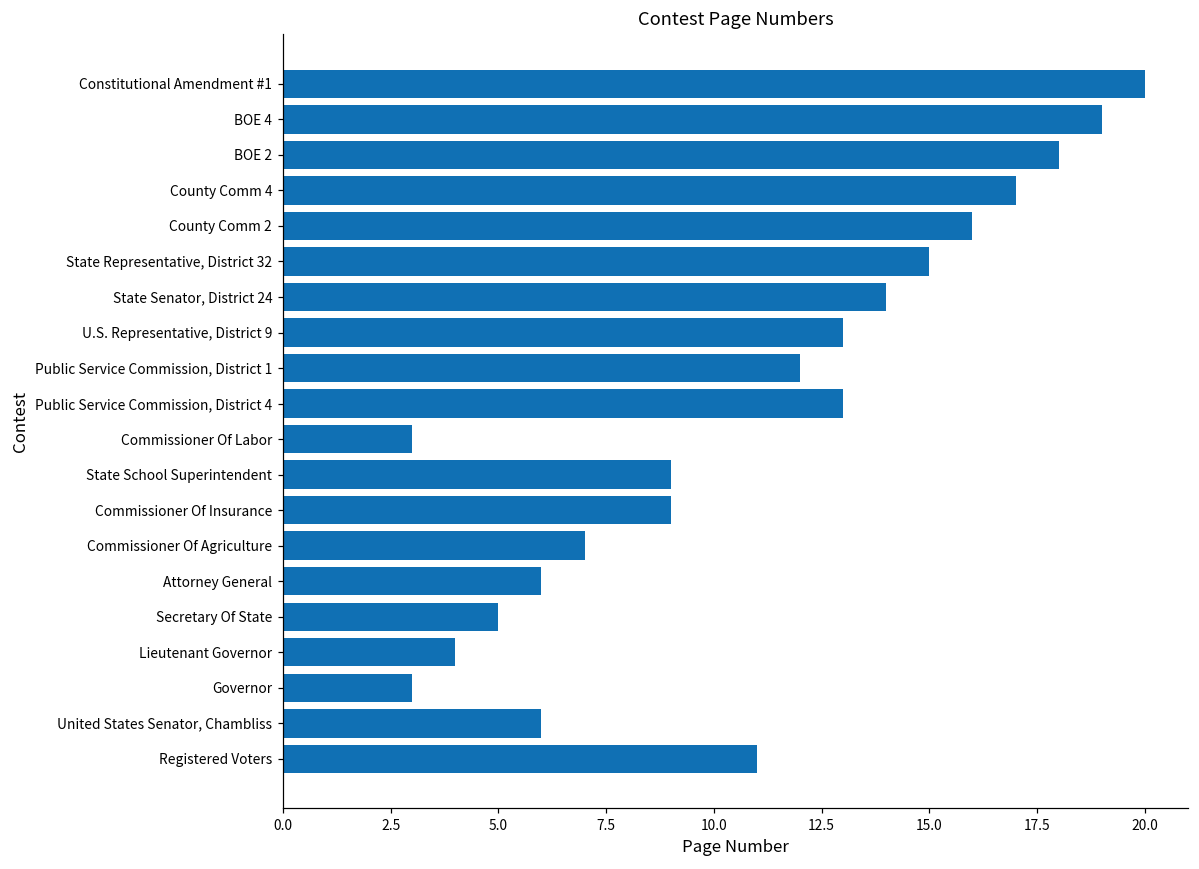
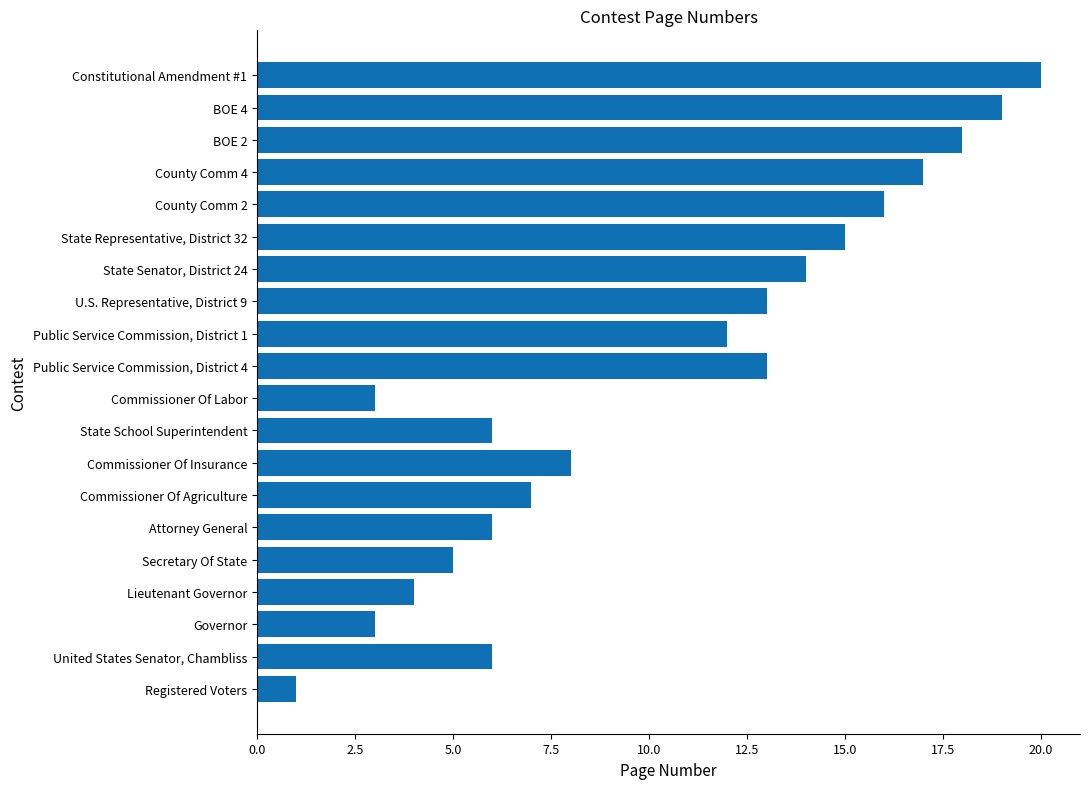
  {
    "Constitutional Amendment #1": 20,
    "BOE 4": 19,
    "BOE 2": 18,
    "County Comm 4": 17,
    "County Comm 2": 16,
    "State Representative, District 32": 15,
    "State Senator, District 24": 14,
    "U.S. Representative, District 9": 13,
    "Public Service Commission, District 1": 12,
    "Public Service Commission, District 4": 13,
    "Commissioner Of Labor": 3,
-   "State School Superintendent": 9,
-   "Commissioner Of Insurance": 9,
+   "State School Superintendent": 6,
+   "Commissioner Of Insurance": 8,
    "Commissioner Of Agriculture": 7,
    "Attorney General": 6,
    "Secretary Of State": 5,
    "Lieutenant Governor": 4,
    "Governor": 3,
    "United States Senator, Chambliss": 6,
-   "Registered Voters": 11
+   "Registered Voters": 1
  }
